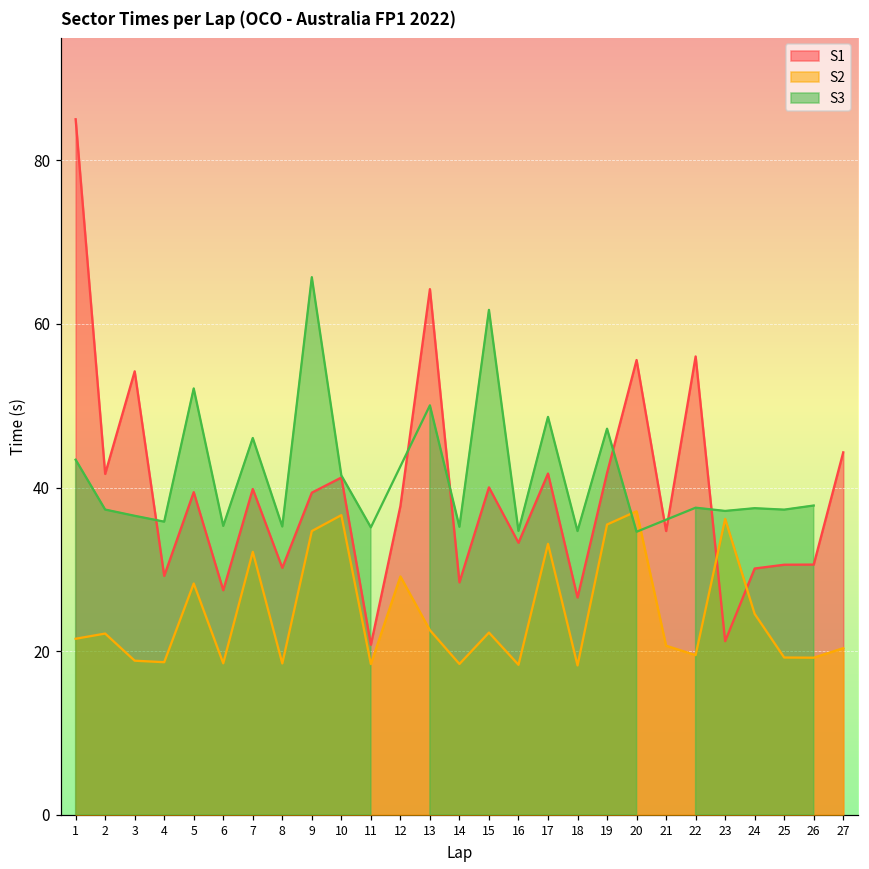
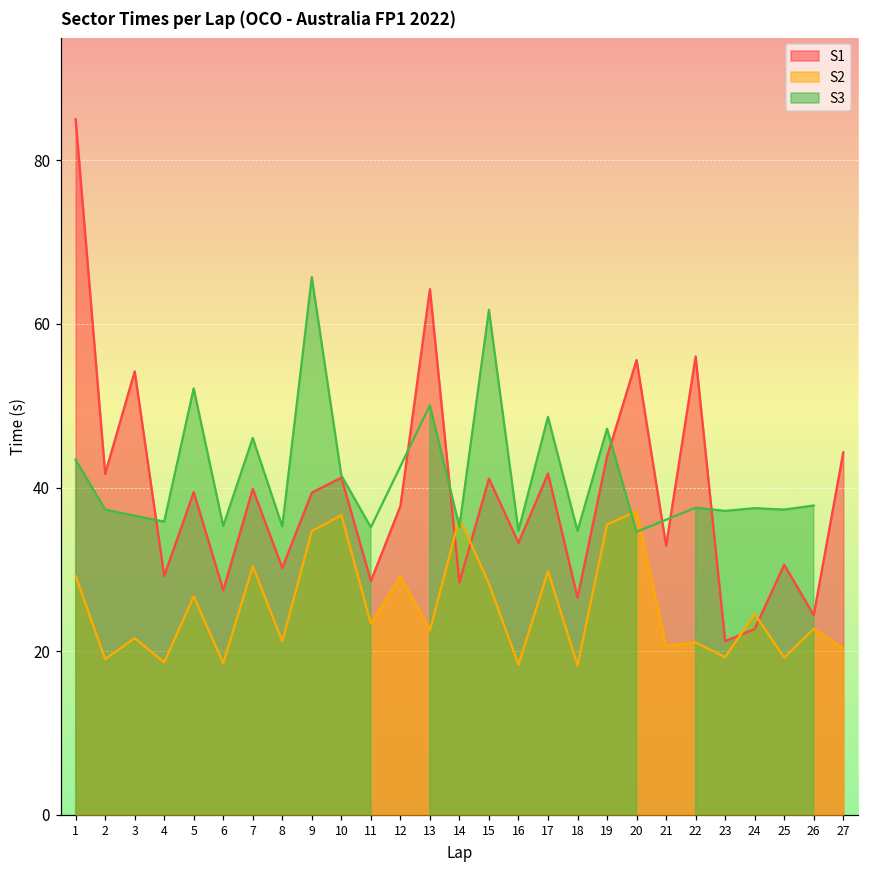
  {
    "S1": {
      "1": 85,
      "2": 42,
      "3": 54,
      "4": 29,
      "5": 39,
      "6": 27,
      "7": 40,
      "8": 30,
      "9": 39,
-     "11": 21,
+     "11": 29,
      "12": 38,
      "13": 64,
      "14": 28,
-     "15": 40,
+     "15": 41,
      "16": 33,
      "17": 42,
      "18": 27,
-     "19": 42,
+     "19": 44,
      "20": 56,
-     "21": 35,
+     "21": 33,
      "22": 56,
      "23": 21,
-     "24": 30,
+     "24": 23,
      "25": 31,
-     "26": 31,
+     "26": 24,
      "27": 44
    },
    "S2": {
-     "1": 22,
-     "2": 22,
-     "3": 19,
+     "1": 29,
+     "2": 19,
+     "3": 22,
      "4": 19,
-     "5": 28,
+     "5": 27,
      "6": 19,
-     "7": 32,
-     "8": 19,
+     "7": 30,
+     "8": 21,
      "9": 35,
      "10": 37,
-     "11": 18,
+     "11": 23,
      "12": 29,
      "13": 23,
-     "14": 18,
-     "15": 22,
+     "14": 36,
+     "15": 28,
      "16": 18,
-     "17": 33,
+     "17": 30,
      "18": 18,
      "19": 35,
      "20": 37,
      "21": 21,
-     "22": 20,
-     "23": 36,
+     "22": 21,
+     "23": 19,
      "24": 25,
      "25": 19,
-     "26": 19,
+     "26": 23,
      "27": 20
    }
  }
